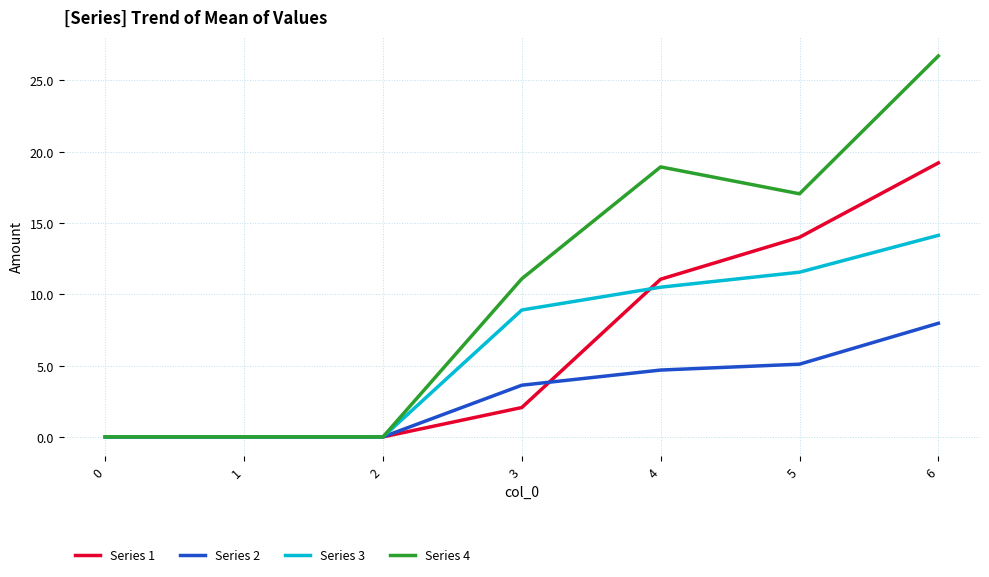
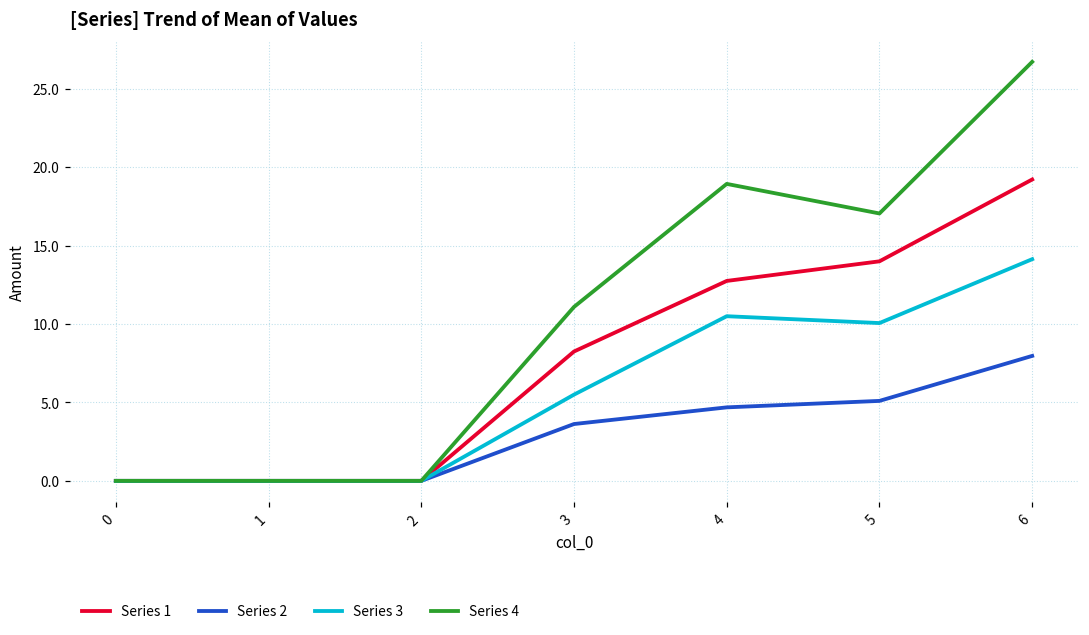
  {
    "Series 1": {
-     "3": 2.1,
-     "4": 11.1,
+     "3": 8.3,
+     "4": 12.8,
      "5": 14.0,
      "6": 19.2
    },
    "Series 2": {
      "3": 3.6,
      "4": 4.7,
      "5": 5.1,
      "6": 8.0
    },
    "Series 3": {
-     "3": 8.9,
+     "3": 5.5,
      "4": 10.5,
-     "5": 11.6,
+     "5": 10.1,
      "6": 14.1
    },
    "Series 4": {
      "3": 11.1,
      "4": 18.9,
      "5": 17.1,
      "6": 26.7
    }
  }
